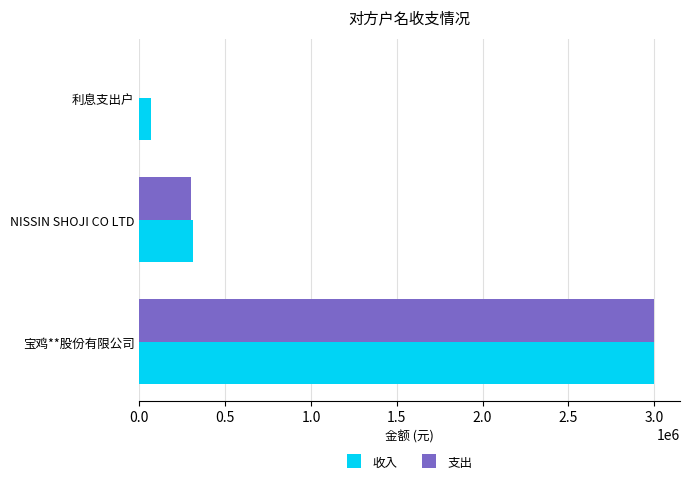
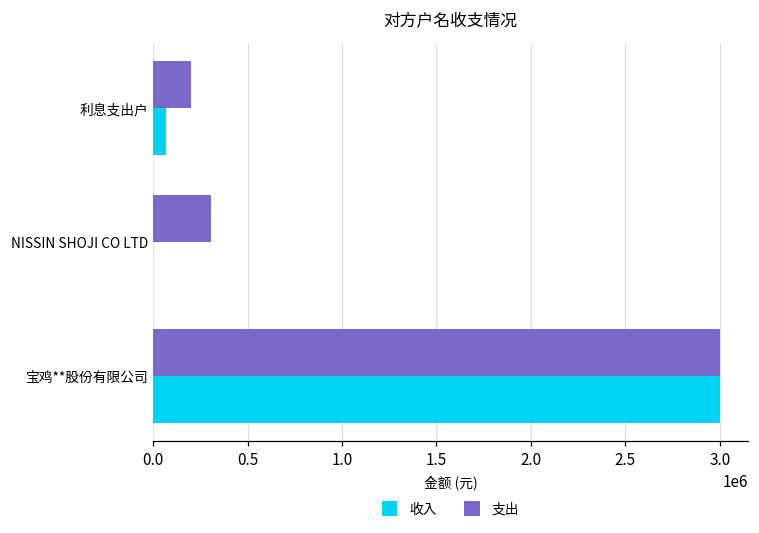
  {
    "收入": {
      "利息支出户": 70000,
-     "NISSIN SHOJI CO LTD": 310000,
+     "NISSIN SHOJI CO LTD": 0,
      "宝鸡**股份有限公司": 3000000
    },
    "支出": {
-     "利息支出户": 0,
+     "利息支出户": 200000,
      "NISSIN SHOJI CO LTD": 300000,
      "宝鸡**股份有限公司": 3000000
    }
  }
